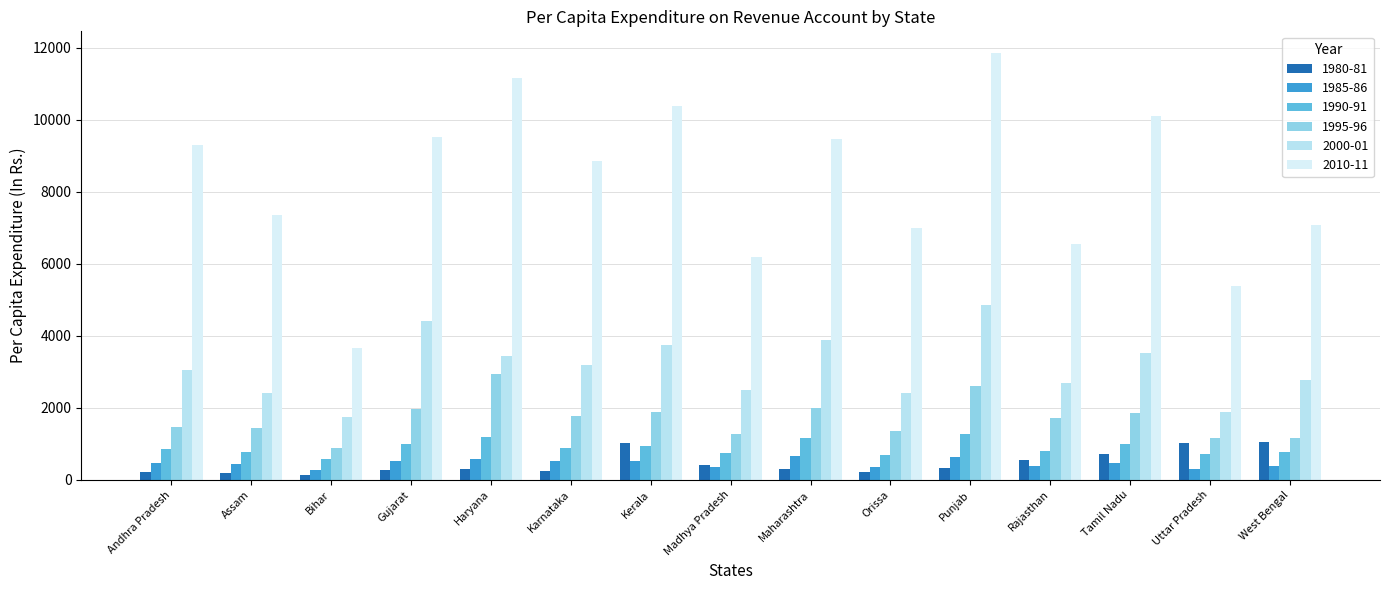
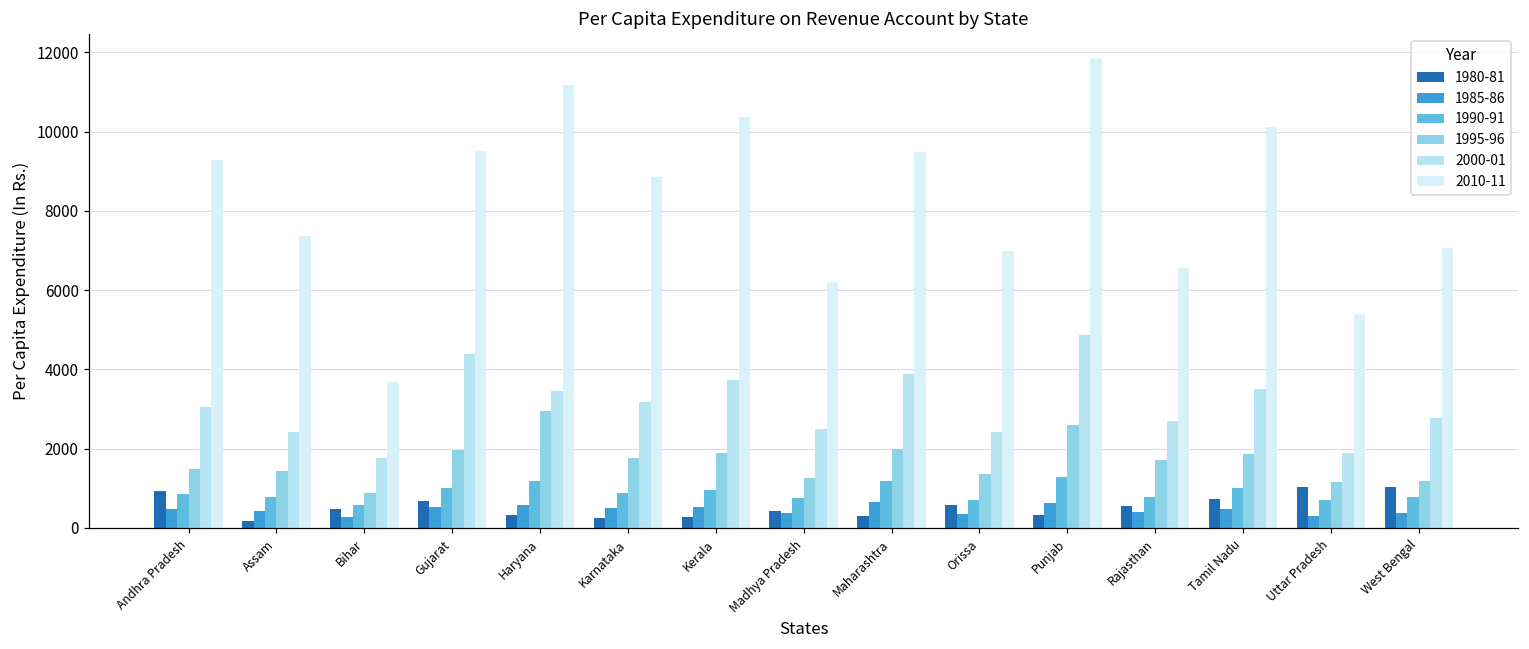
  {
    "1980-81": {
-     "Andhra Pradesh": 200,
+     "Andhra Pradesh": 900,
      "Assam": 200,
-     "Bihar": 100,
-     "Gujarat": 300,
+     "Bihar": 500,
+     "Gujarat": 700,
      "Haryana": 300,
      "Karnataka": 200,
-     "Kerala": 1000,
+     "Kerala": 300,
      "Madhya Pradesh": 400,
      "Maharashtra": 300,
-     "Orissa": 200,
+     "Orissa": 600,
      "Punjab": 300,
      "Rajasthan": 500,
      "Tamil Nadu": 700,
      "Uttar Pradesh": 1000,
      "West Bengal": 1000
    }
  }
